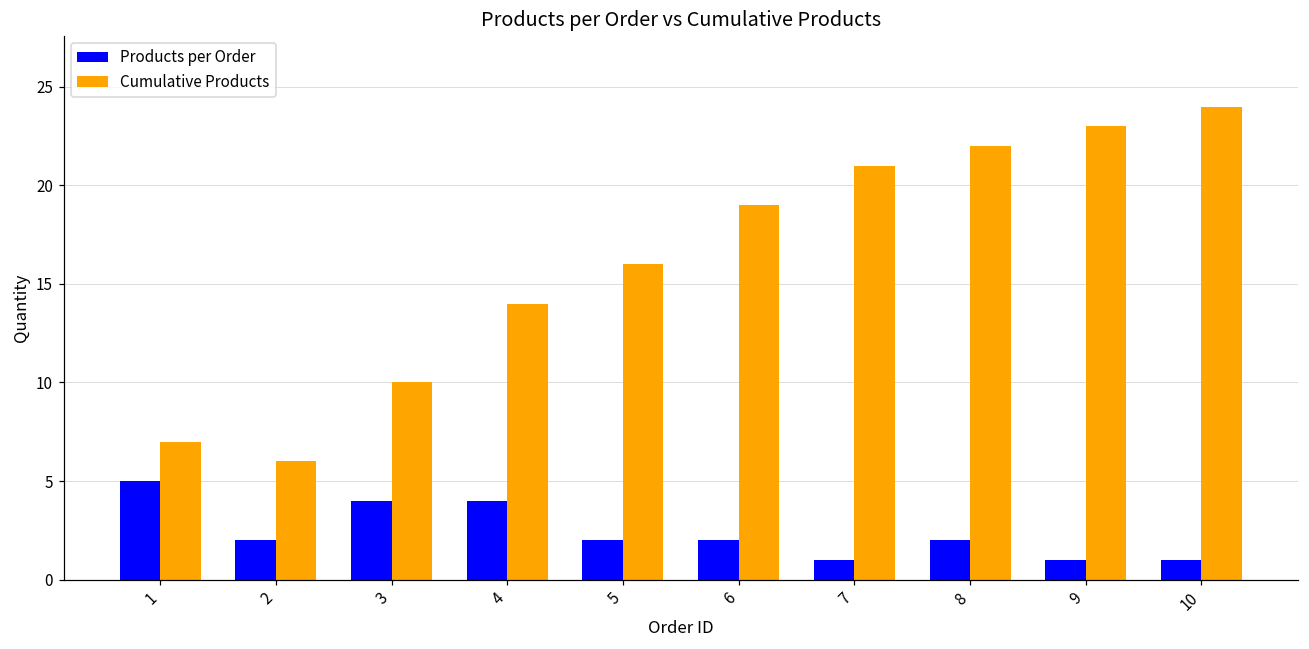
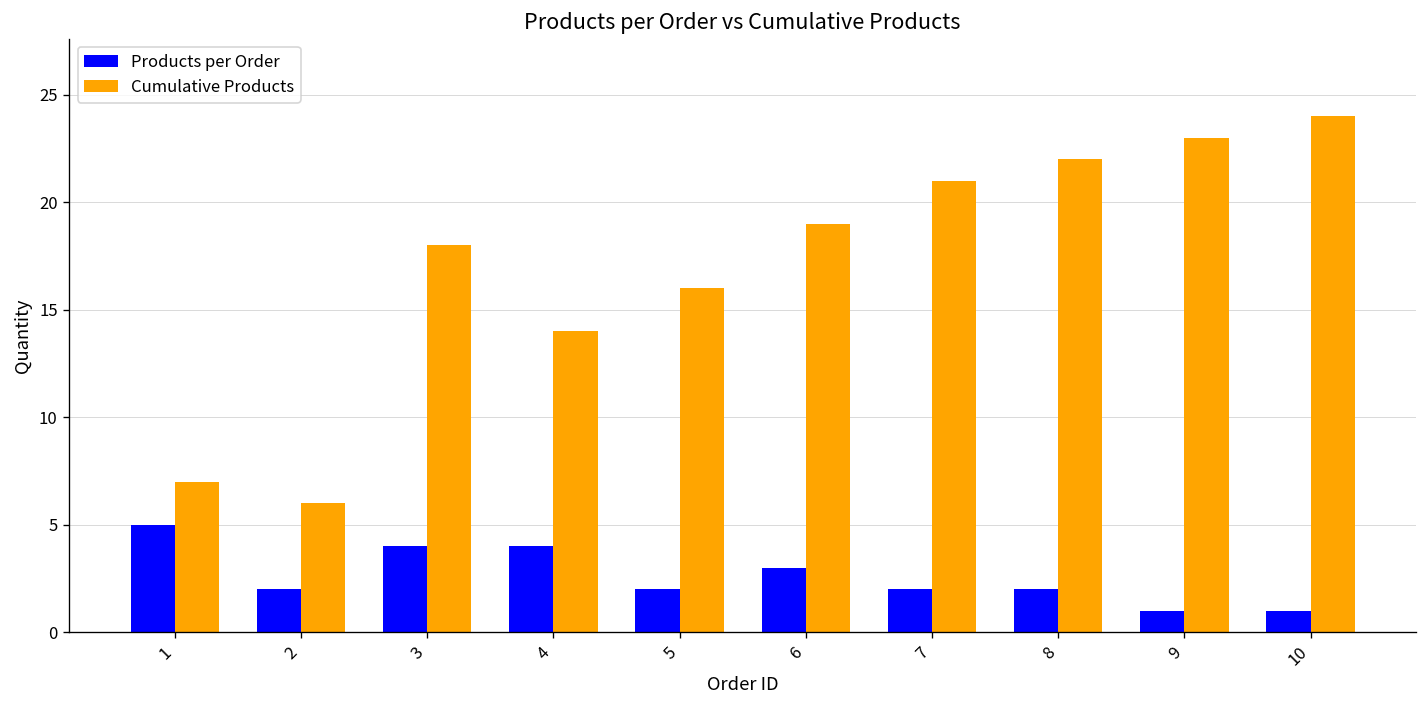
  {
    "Products per Order": {
      "1": 5,
      "2": 2,
      "3": 4,
      "4": 4,
      "5": 2,
-     "6": 2,
-     "7": 1,
+     "6": 3,
+     "7": 2,
      "8": 2,
      "9": 1,
      "10": 1
    },
    "Cumulative Products": {
      "1": 7,
      "2": 6,
-     "3": 10,
+     "3": 18,
      "4": 14,
      "5": 16,
      "6": 19,
      "7": 21,
      "8": 22,
      "9": 23,
      "10": 24
    }
  }
